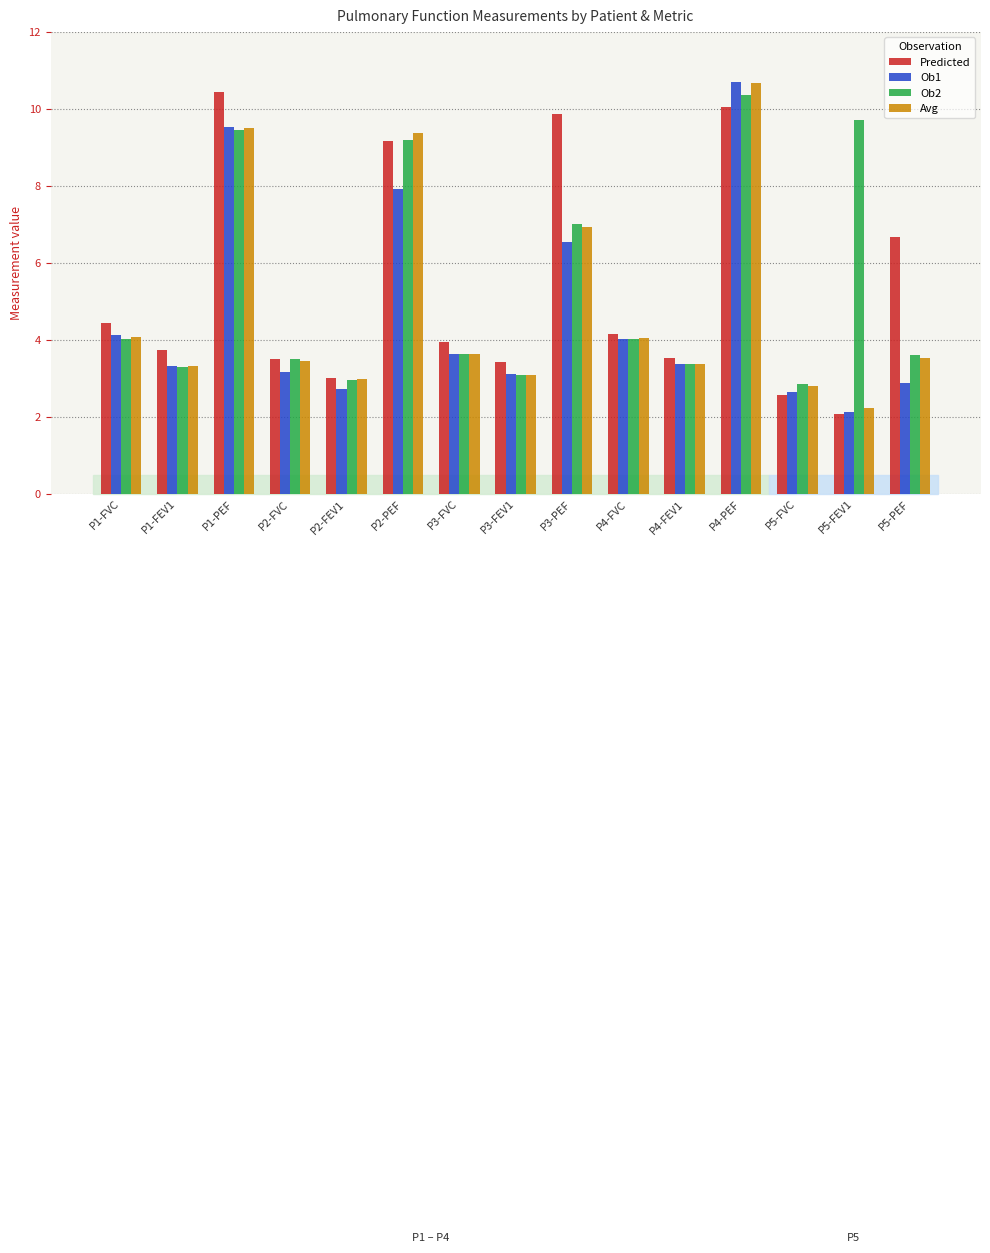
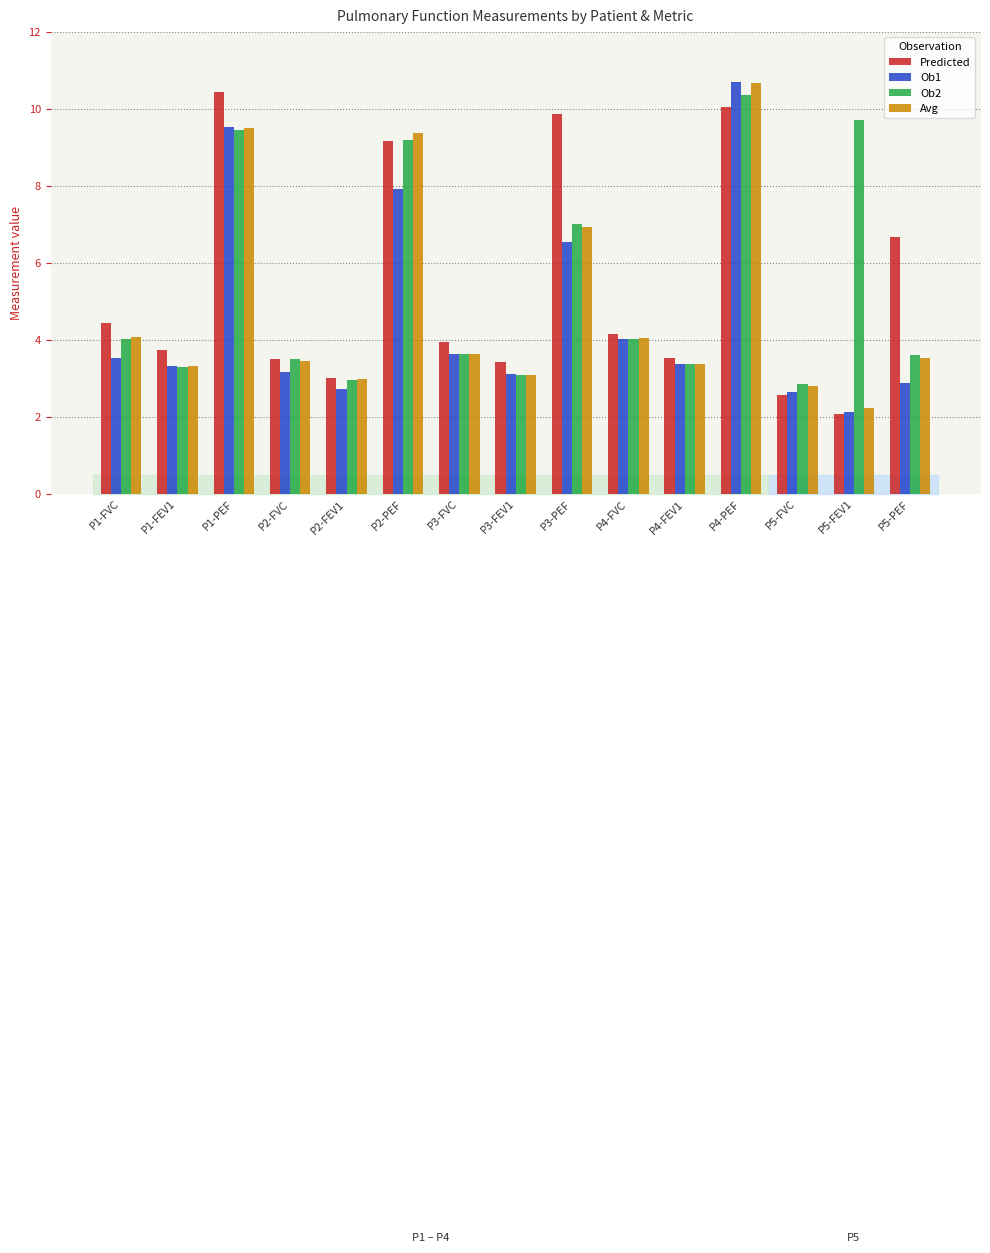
  {
    "Predicted": {
      "P1-FVC": 4.4,
      "P1-FEV1": 3.7,
      "P1-PEF": 10.4,
      "P2-FVC": 3.5,
      "P2-FEV1": 3.0,
      "P2-PEF": 9.2,
      "P3-FVC": 3.9,
      "P3-FEV1": 3.4,
      "P3-PEF": 9.9,
      "P4-FVC": 4.2,
      "P4-FEV1": 3.5,
      "P4-PEF": 10.1,
      "P5-FVC": 2.6,
      "P5-FEV1": 2.1,
      "P5-PEF": 6.7
    },
    "Ob1": {
-     "P1-FVC": 4.1,
+     "P1-FVC": 3.5,
      "P1-FEV1": 3.3,
      "P1-PEF": 9.5,
      "P2-FVC": 3.2,
      "P2-FEV1": 2.7,
      "P2-PEF": 7.9,
      "P3-FVC": 3.6,
      "P3-FEV1": 3.1,
      "P3-PEF": 6.5,
      "P4-FVC": 4.0,
      "P4-FEV1": 3.4,
      "P4-PEF": 10.7,
      "P5-FVC": 2.6,
      "P5-FEV1": 2.1,
      "P5-PEF": 2.9
    },
    "Ob2": {
      "P1-FVC": 4.0,
      "P1-FEV1": 3.3,
      "P1-PEF": 9.5,
      "P2-FVC": 3.5,
      "P2-FEV1": 3.0,
      "P2-PEF": 9.2,
      "P3-FVC": 3.6,
      "P3-FEV1": 3.1,
      "P3-PEF": 7.0,
      "P4-FVC": 4.0,
      "P4-FEV1": 3.4,
      "P4-PEF": 10.4,
      "P5-FVC": 2.9,
      "P5-FEV1": 9.7,
      "P5-PEF": 3.6
    },
    "Avg": {
      "P1-FVC": 4.1,
      "P1-FEV1": 3.3,
      "P1-PEF": 9.5,
      "P2-FVC": 3.5,
      "P2-FEV1": 3.0,
      "P2-PEF": 9.4,
      "P3-FVC": 3.6,
      "P3-FEV1": 3.1,
      "P3-PEF": 6.9,
      "P4-FVC": 4.1,
      "P4-FEV1": 3.4,
      "P4-PEF": 10.7,
      "P5-FVC": 2.8,
      "P5-FEV1": 2.2,
      "P5-PEF": 3.5
    }
  }
